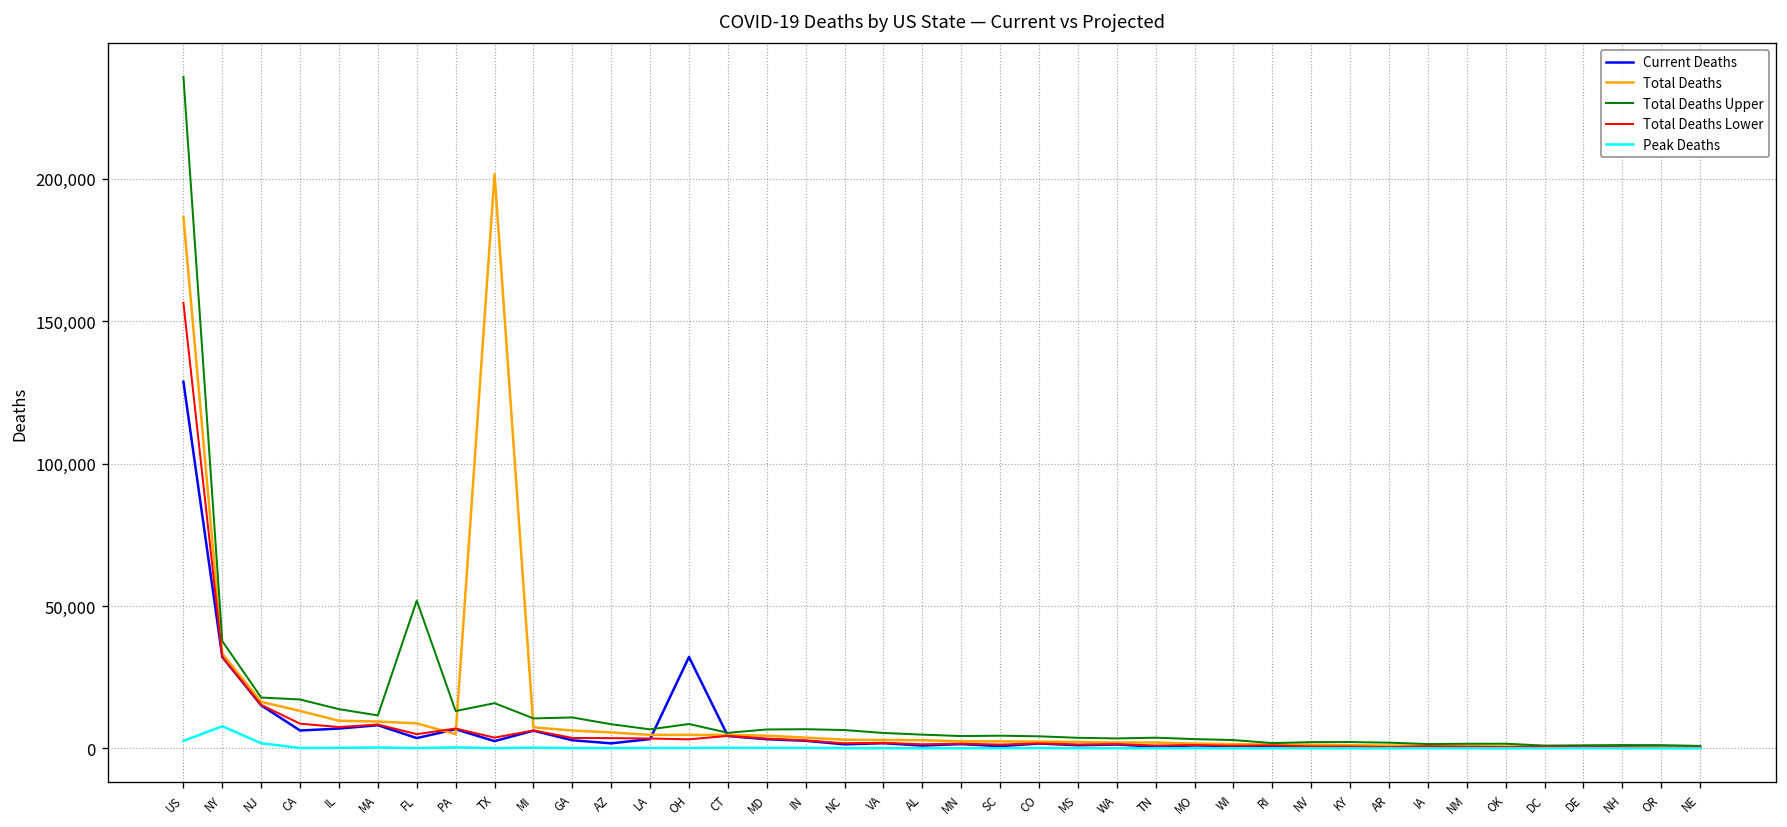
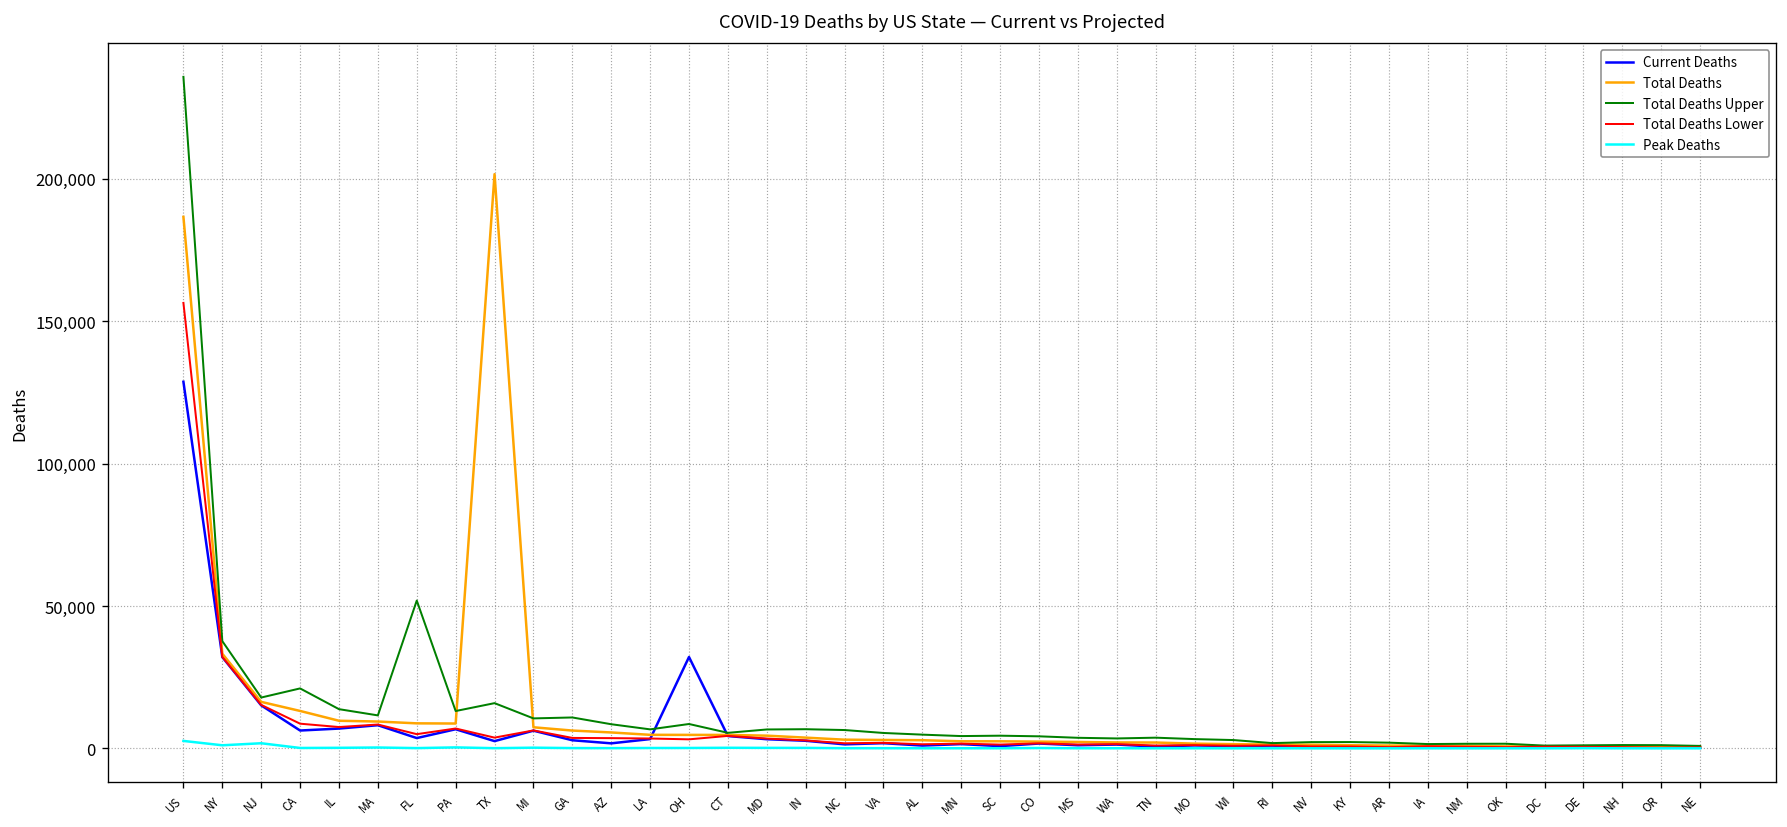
  {
    "Current Deaths": {
      "US": "129,000",
      "CA": "6,000",
      "FL": "4,000",
      "TX": "3,000",
      "AZ": "2,000",
      "OH": "32,000"
    },
    "Total Deaths": {
      "US": "187,000",
      "NY": "33,000",
      "CA": "13,000",
      "IL": "10,000",
      "FL": "9,000",
-     "PA": "5,000",
+     "PA": "9,000",
      "TX": "202,000",
      "MI": "7,000",
      "GA": "6,000",
      "AZ": "6,000",
      "LA": "5,000",
      "OH": "5,000",
      "NC": "3,000",
      "AL": "3,000",
      "SC": "2,000"
    },
    "Total Deaths Upper": {
      "US": "236,000",
      "NY": "38,000",
      "NJ": "18,000",
-     "CA": "17,000",
+     "CA": "21,000",
      "IL": "14,000",
      "MA": "12,000",
      "FL": "52,000",
      "PA": "13,000",
      "TX": "16,000",
      "MI": "11,000",
      "GA": "11,000",
      "AZ": "8,000",
      "LA": "7,000",
      "OH": "9,000",
      "MD": "7,000",
      "IN": "7,000",
      "NC": "6,000",
      "VA": "5,000",
      "AL": "5,000",
      "MN": "4,000",
      "SC": "4,000",
      "CO": "4,000",
      "MS": "4,000",
      "WA": "3,000",
      "TN": "4,000",
      "MO": "3,000",
      "WI": "3,000",
      "KY": "2,000"
    },
    "Total Deaths Lower": {
      "US": "156,000",
      "CA": "9,000",
      "FL": "5,000",
      "TX": "4,000",
      "AZ": "4,000",
      "OH": "3,000"
    },
    "Peak Deaths": {
      "US": "3,000",
-     "NY": "8,000",
+     "NY": "1,000",
      "NJ": "2,000",
      "CA": "0",
      "IL": "0",
      "MA": "0",
      "FL": "0",
      "PA": "0",
      "TX": "0",
      "MI": "0",
      "GA": "0",
      "AZ": "0",
      "LA": "0",
      "OH": "0",
      "CT": "0",
      "MD": "0",
      "IN": "0",
      "NC": "0",
      "VA": "0",
      "MN": "0",
      "CO": "0",
      "WA": "0"
    }
  }
